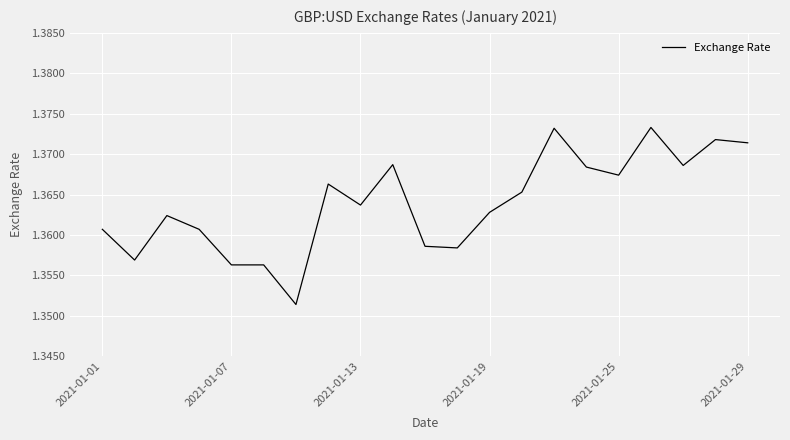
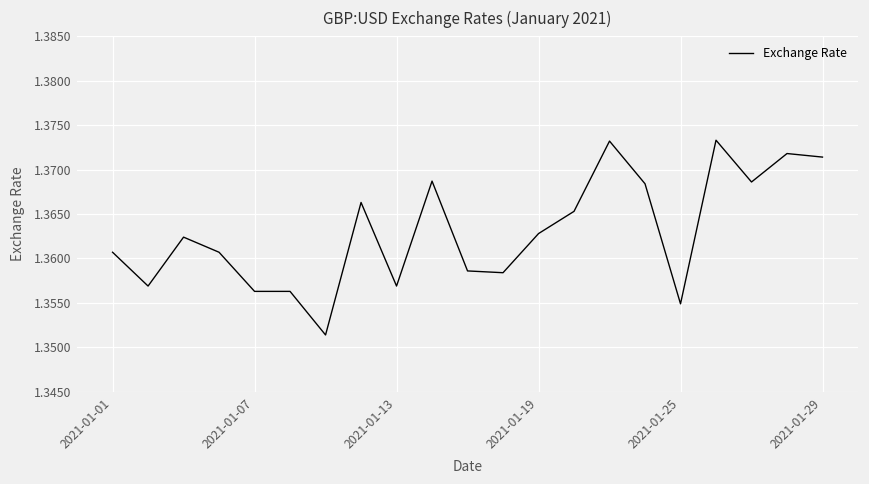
  {
    "2021-01-01": 1.361,
    "2021-01-07": 1.356,
-   "2021-01-13": 1.364,
+   "2021-01-13": 1.357,
    "2021-01-19": 1.363,
-   "2021-01-25": 1.367,
+   "2021-01-25": 1.355,
    "2021-01-29": 1.371
  }
